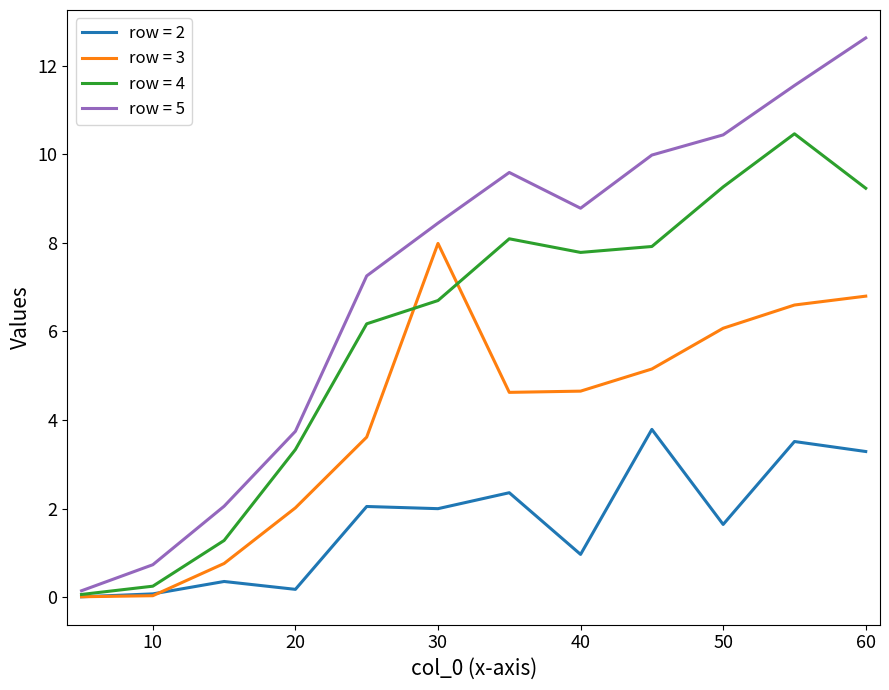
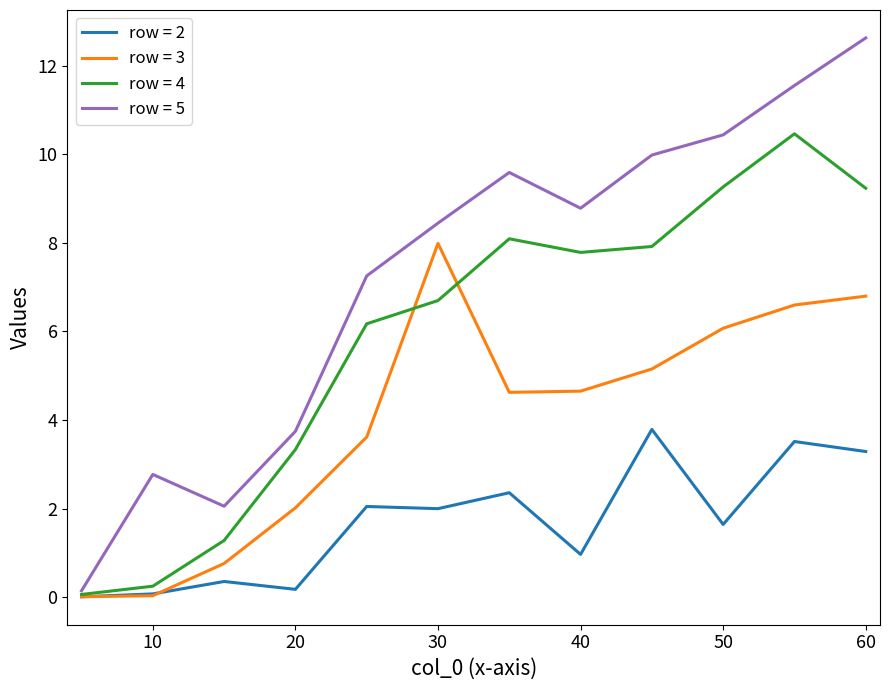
  {
    "row = 2": {
      "20": 0.2,
      "30": 2.0,
      "40": 1.0,
      "50": 1.6,
      "60": 3.3
    },
    "row = 3": {
      "20": 2.0,
      "30": 8.0,
      "40": 4.7,
      "50": 6.1,
      "60": 6.8
    },
    "row = 4": {
      "10": 0.2,
      "20": 3.3,
      "30": 6.7,
      "40": 7.8,
      "50": 9.3,
      "60": 9.2
    },
    "row = 5": {
-     "10": 0.7,
+     "10": 2.8,
      "20": 3.7,
      "30": 8.4,
      "40": 8.8,
      "50": 10.4,
      "60": 12.6
    }
  }
